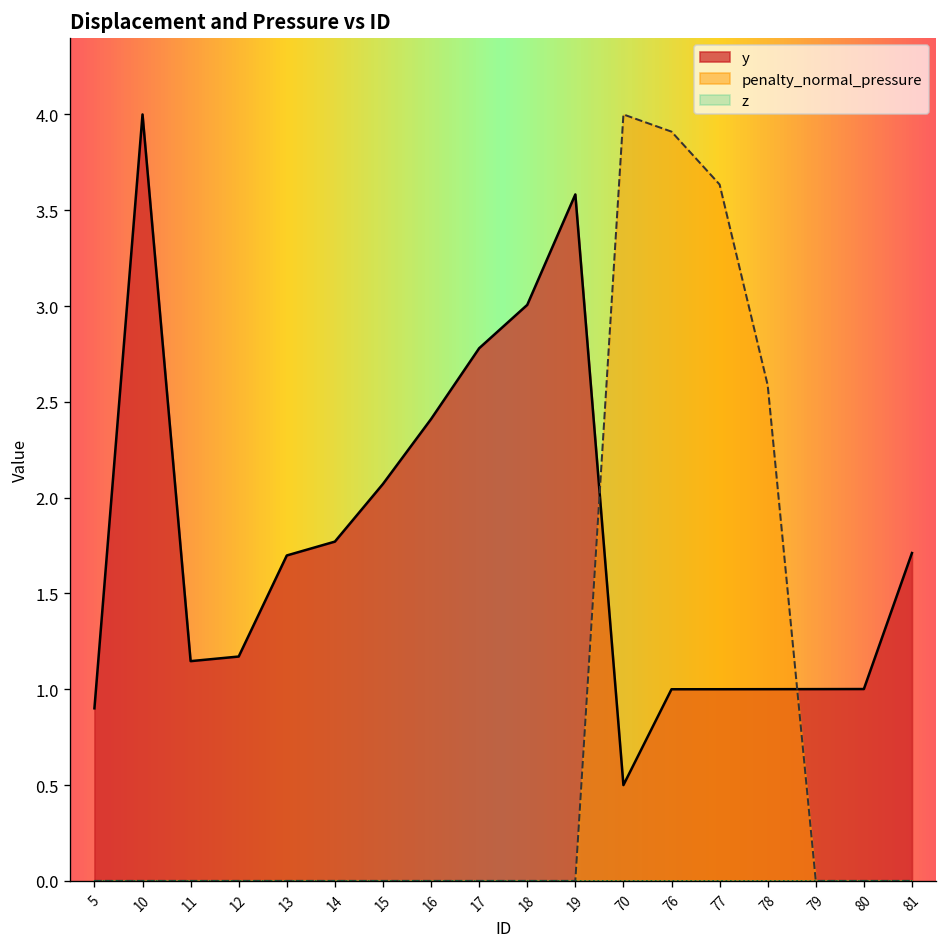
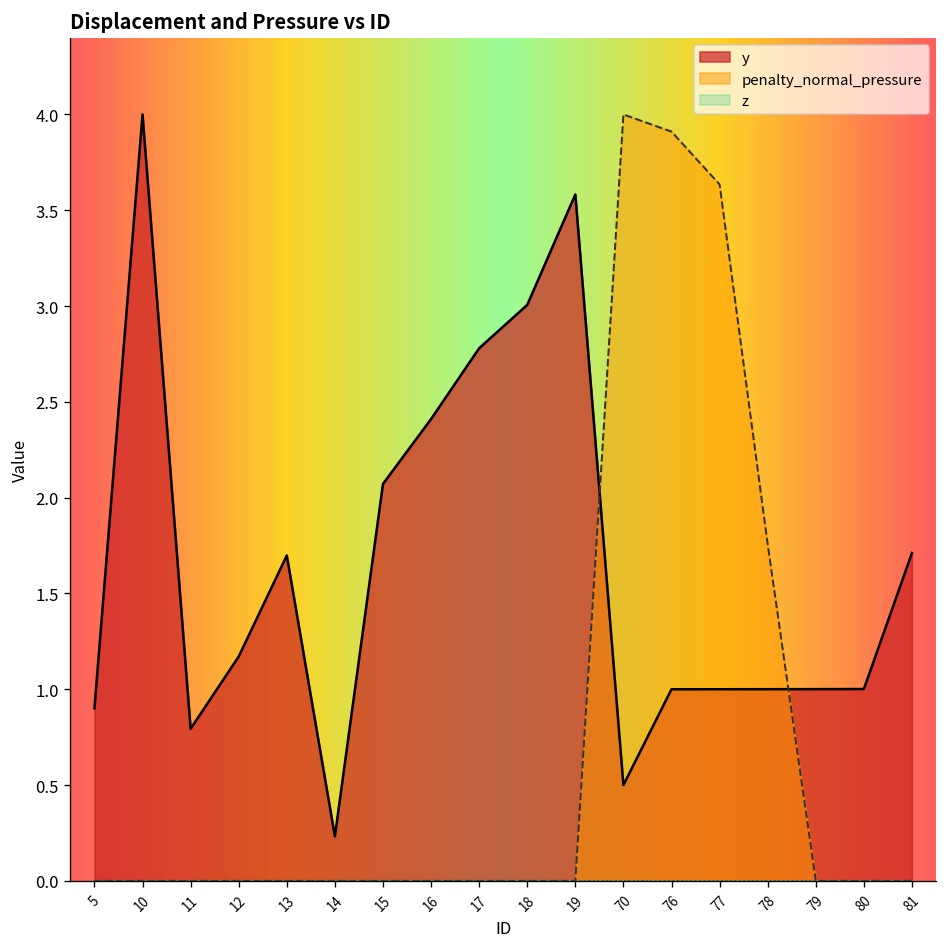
  {
    "y": {
      "5": 0.90,
      "10": 4.00,
-     "11": 1.15,
+     "11": 0.79,
      "12": 1.17,
      "13": 1.70,
-     "14": 1.77,
+     "14": 0.23,
      "15": 2.07,
      "16": 2.41,
      "17": 2.78,
      "18": 3.01,
      "19": 3.58,
      "70": 0.50,
      "76": 1.00,
      "77": 1.00,
      "78": 1.00,
      "79": 1.00,
      "80": 1.00,
      "81": 1.71
    },
    "penalty_normal_pressure": {
      "70": 4.00,
      "76": 3.91,
      "77": 3.63,
-     "78": 2.59
+     "78": 1.76
    },
    "z": {
      "70": 0.00,
      "76": 0.00,
      "77": 0.00,
      "78": 0.00
    }
  }
